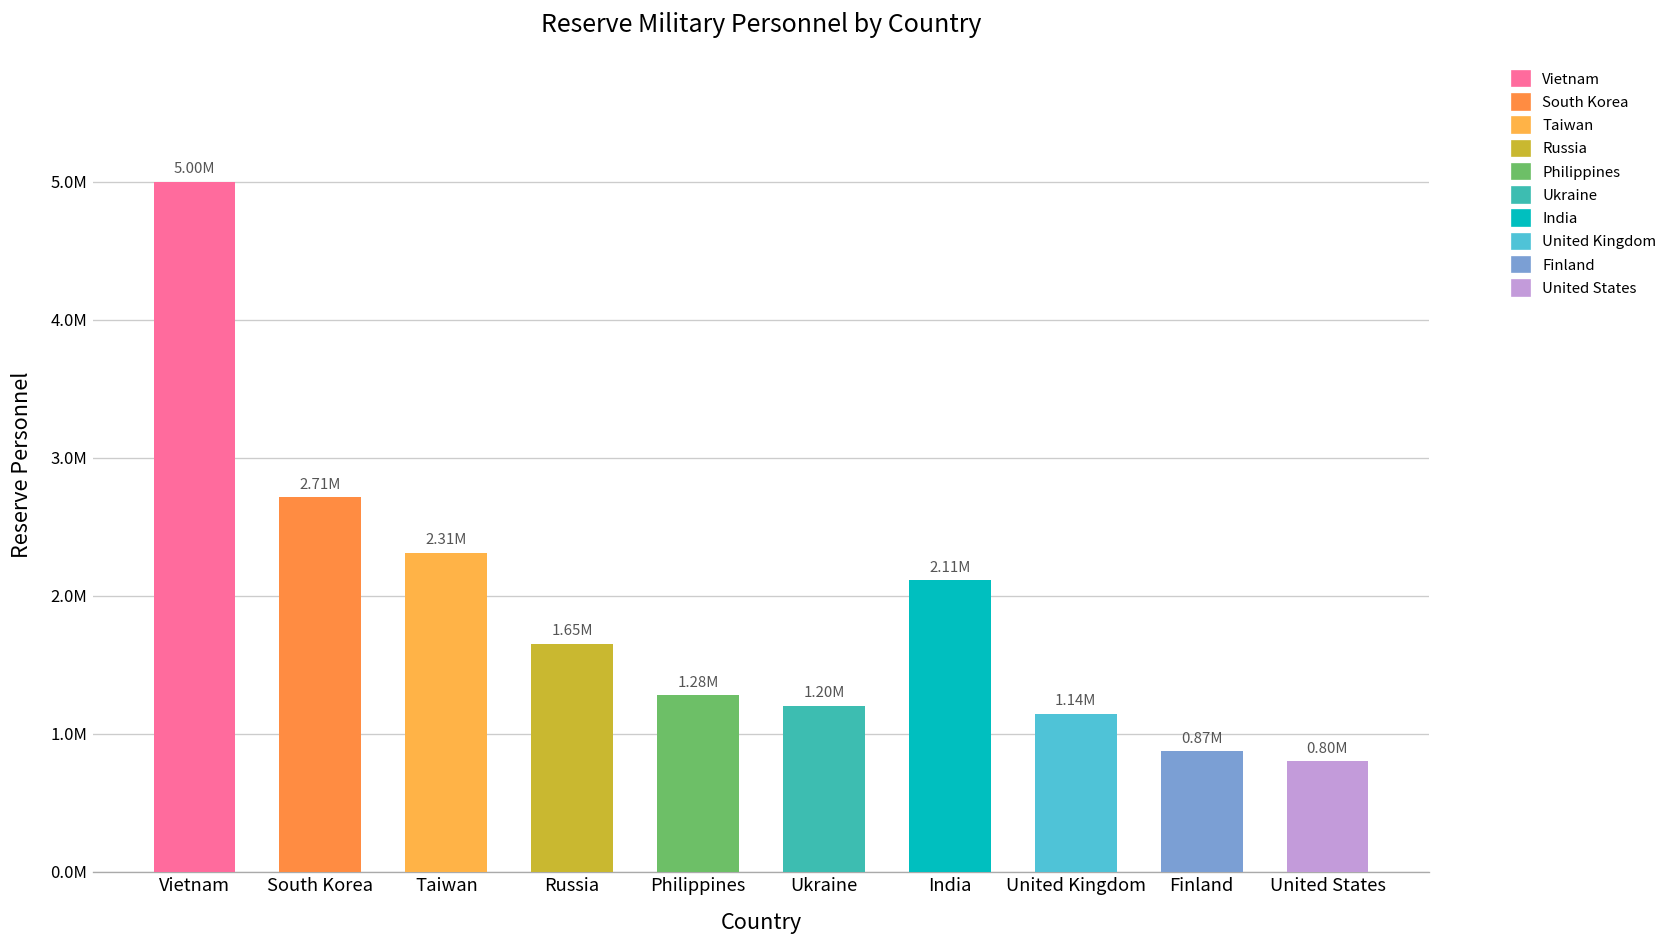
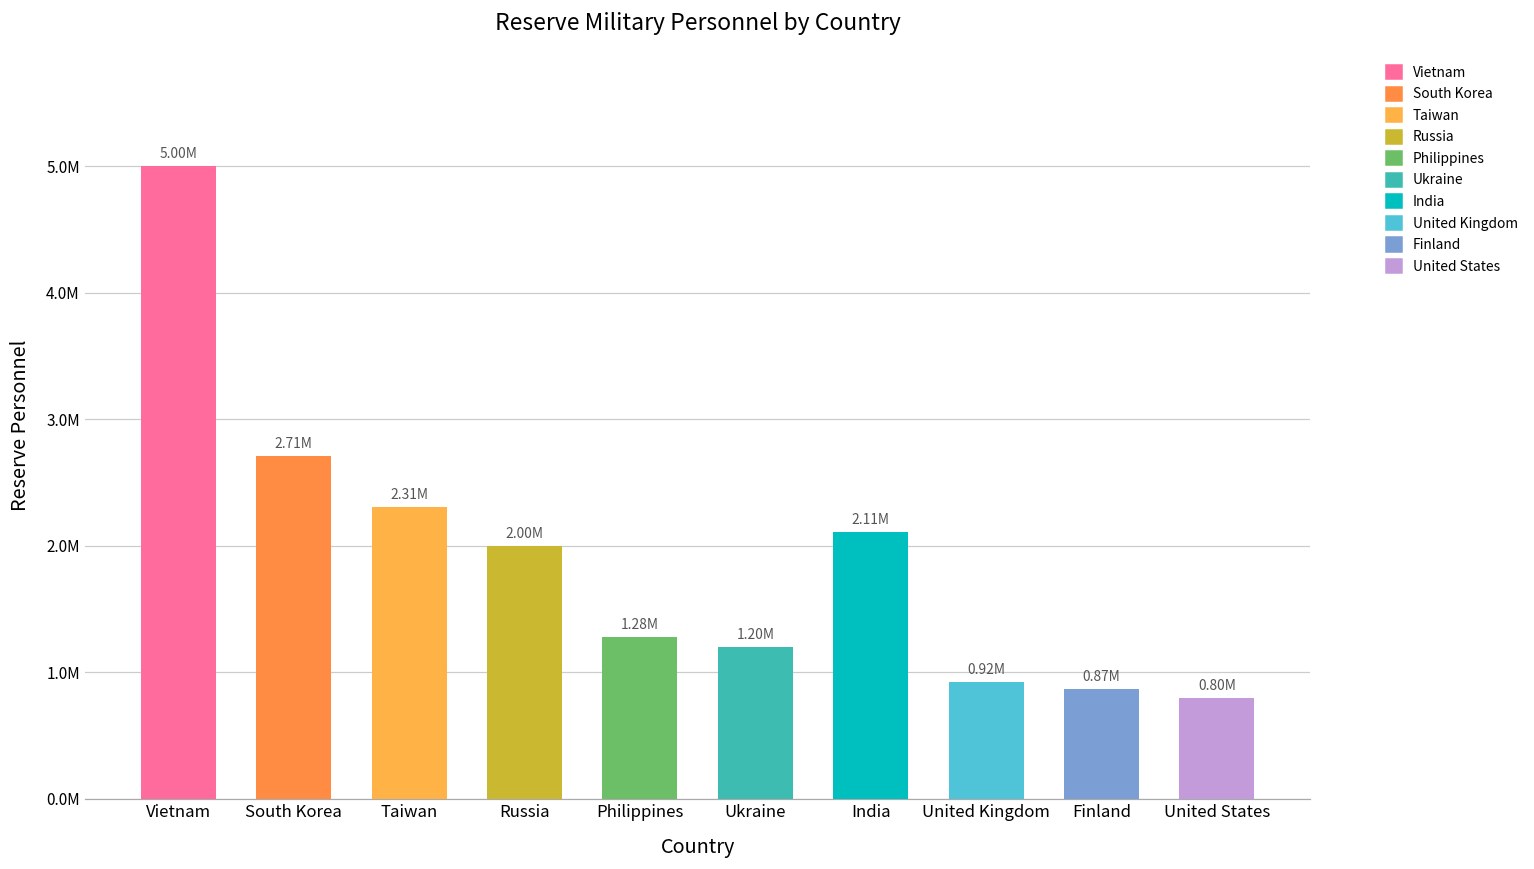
  {
    "Vietnam": "5.00M",
    "South Korea": "2.71M",
    "Taiwan": "2.31M",
-   "Russia": "1.65M",
+   "Russia": "2.00M",
    "Philippines": "1.28M",
    "Ukraine": "1.20M",
    "India": "2.11M",
-   "United Kingdom": "1.14M",
+   "United Kingdom": "0.92M",
    "Finland": "0.87M",
    "United States": "0.80M"
  }
